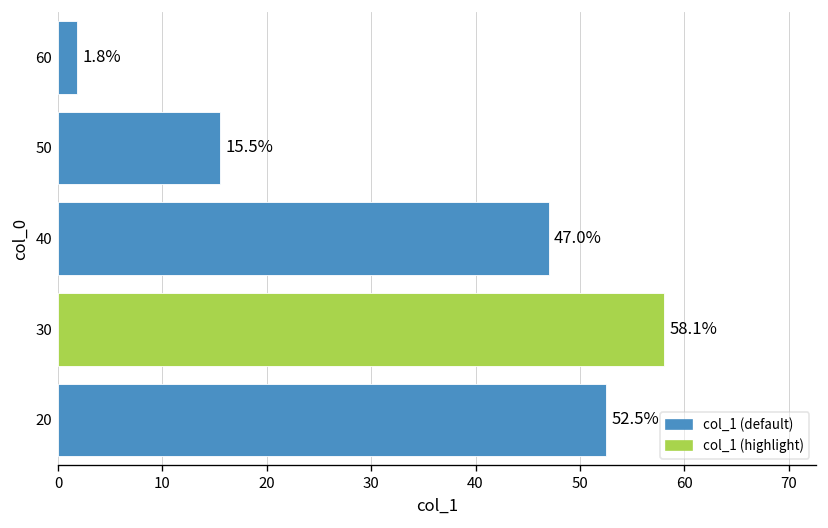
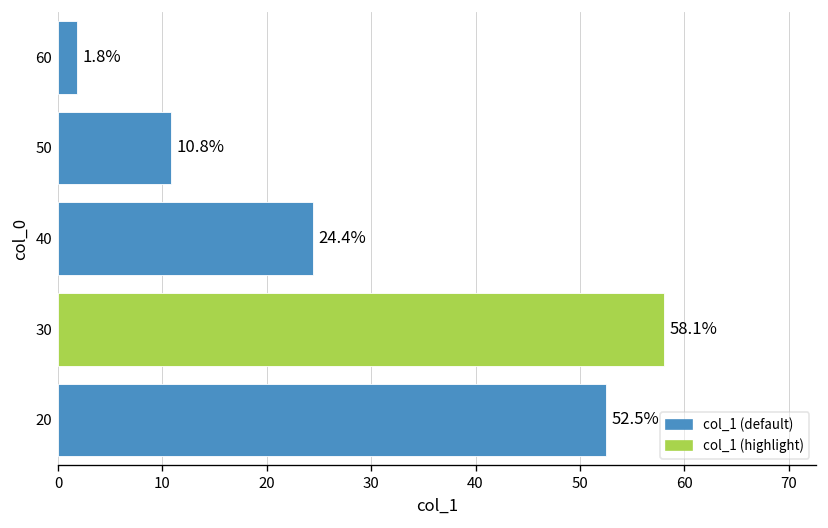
  {
    "60": "1.8%",
-   "50": "15.5%",
-   "40": "47.0%",
+   "50": "10.8%",
+   "40": "24.4%",
    "30": "58.1%",
    "20": "52.5%"
  }
